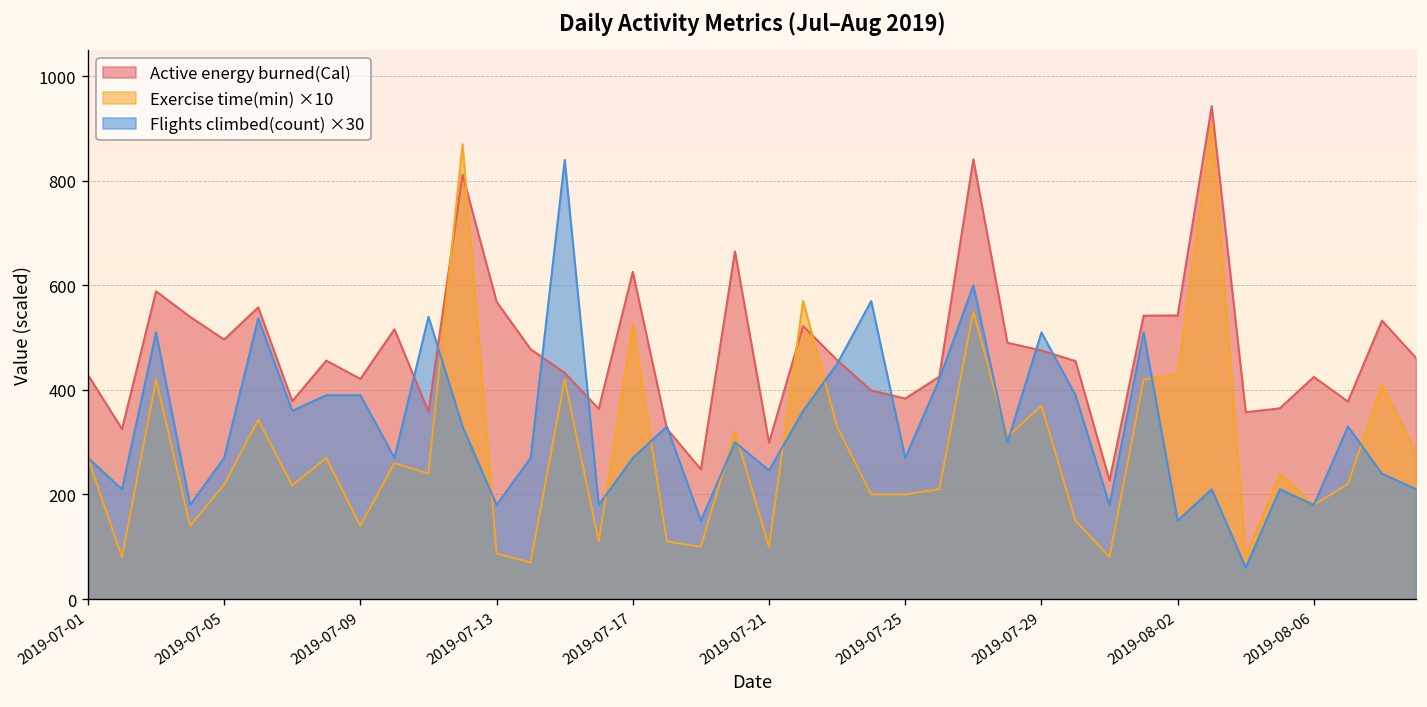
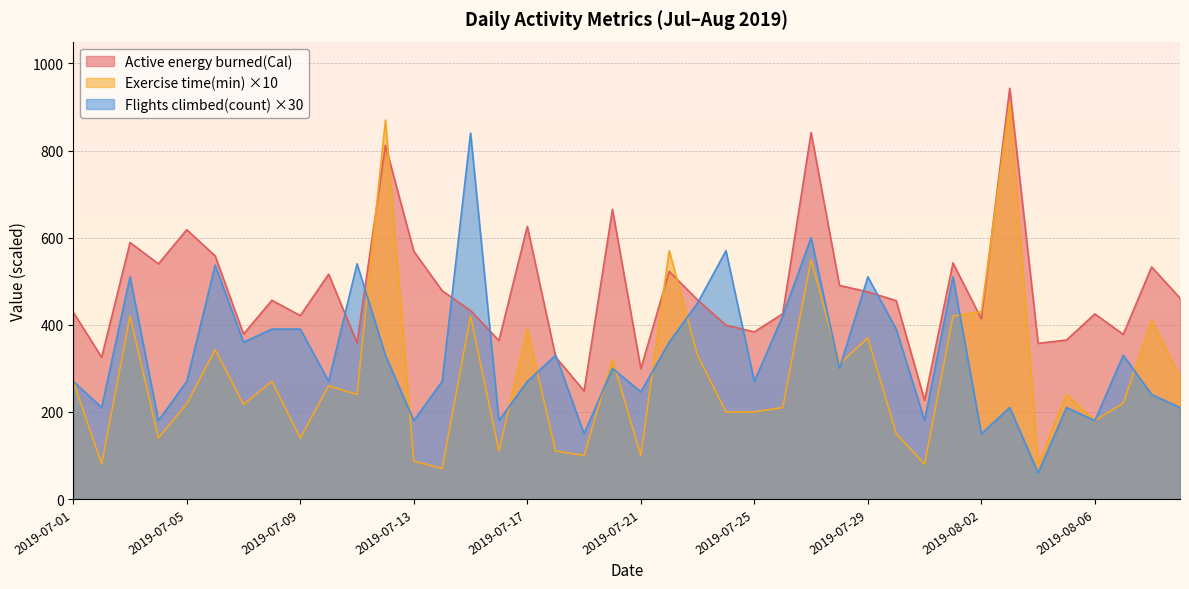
  {
    "Active energy burned(Cal)": {
      "2019-07-01": 430,
-     "2019-07-05": 500,
+     "2019-07-05": 620,
      "2019-07-09": 420,
      "2019-07-13": 570,
      "2019-07-17": 630,
      "2019-07-21": 300,
      "2019-07-25": 380,
      "2019-07-29": 480,
-     "2019-08-02": 540,
+     "2019-08-02": 410,
      "2019-08-06": 420
    },
    "Exercise time(min) ×10": {
      "2019-07-05": 220,
      "2019-07-09": 140,
      "2019-07-13": 90,
-     "2019-07-17": 530,
+     "2019-07-17": 390,
      "2019-07-21": 100,
      "2019-07-25": 200,
      "2019-07-29": 370,
      "2019-08-02": 430
    },
    "Flights climbed(count) ×30": {
      "2019-07-05": 270,
      "2019-07-09": 390,
      "2019-07-13": 180,
      "2019-07-17": 270,
      "2019-07-21": 250,
      "2019-07-25": 270,
      "2019-07-29": 510,
      "2019-08-02": 150
    }
  }
